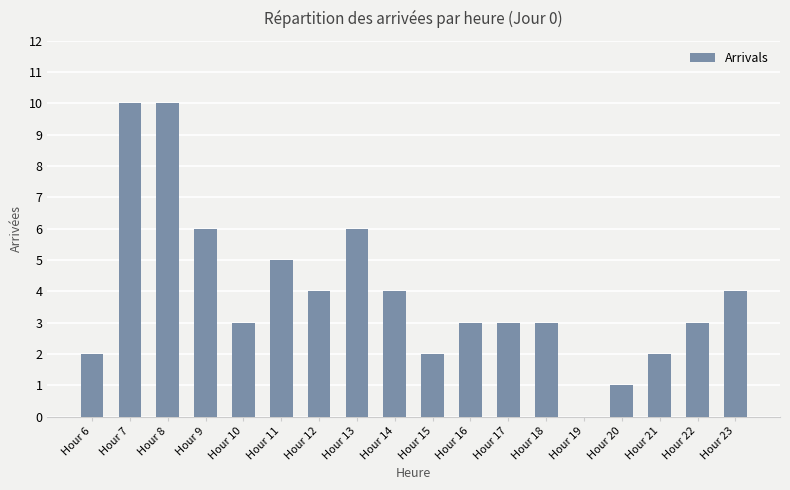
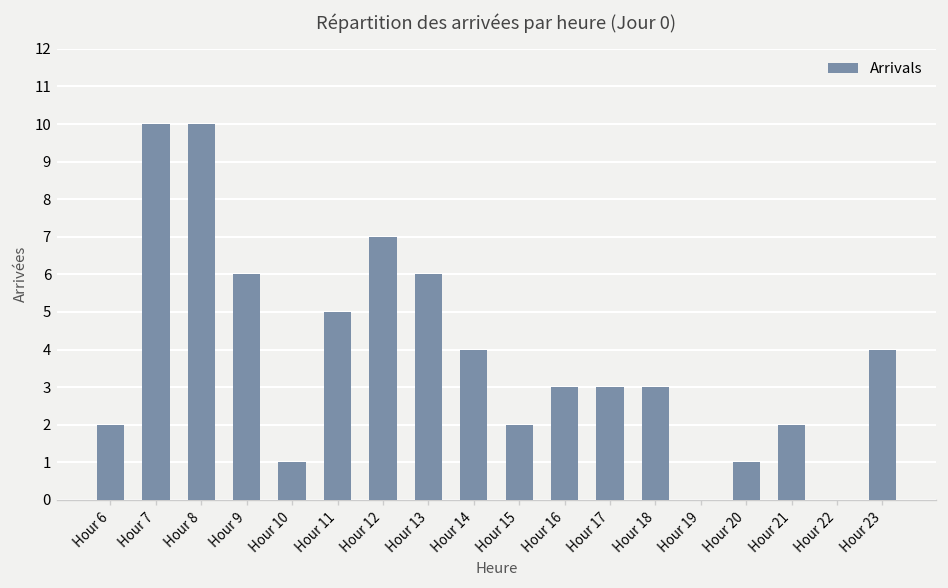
  {
    "Hour 6": 2,
    "Hour 7": 10,
    "Hour 8": 10,
    "Hour 9": 6,
-   "Hour 10": 3,
+   "Hour 10": 1,
    "Hour 11": 5,
-   "Hour 12": 4,
+   "Hour 12": 7,
    "Hour 13": 6,
    "Hour 14": 4,
    "Hour 15": 2,
    "Hour 16": 3,
    "Hour 17": 3,
    "Hour 18": 3,
    "Hour 19": 0,
    "Hour 20": 1,
    "Hour 21": 2,
-   "Hour 22": 3,
+   "Hour 22": 0,
    "Hour 23": 4
  }
